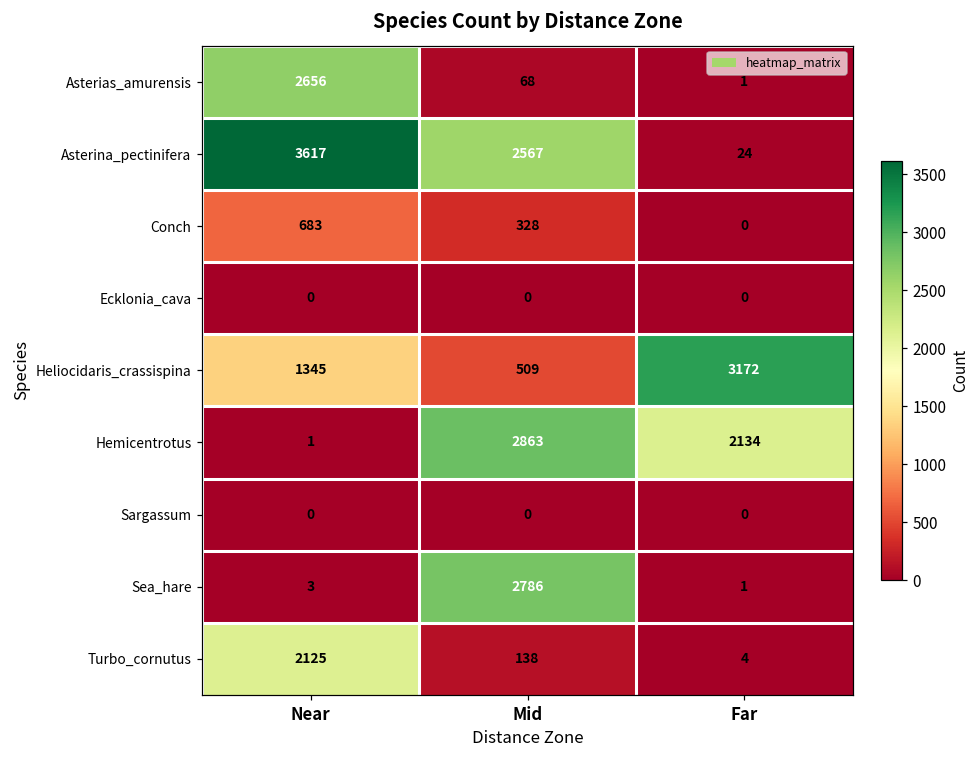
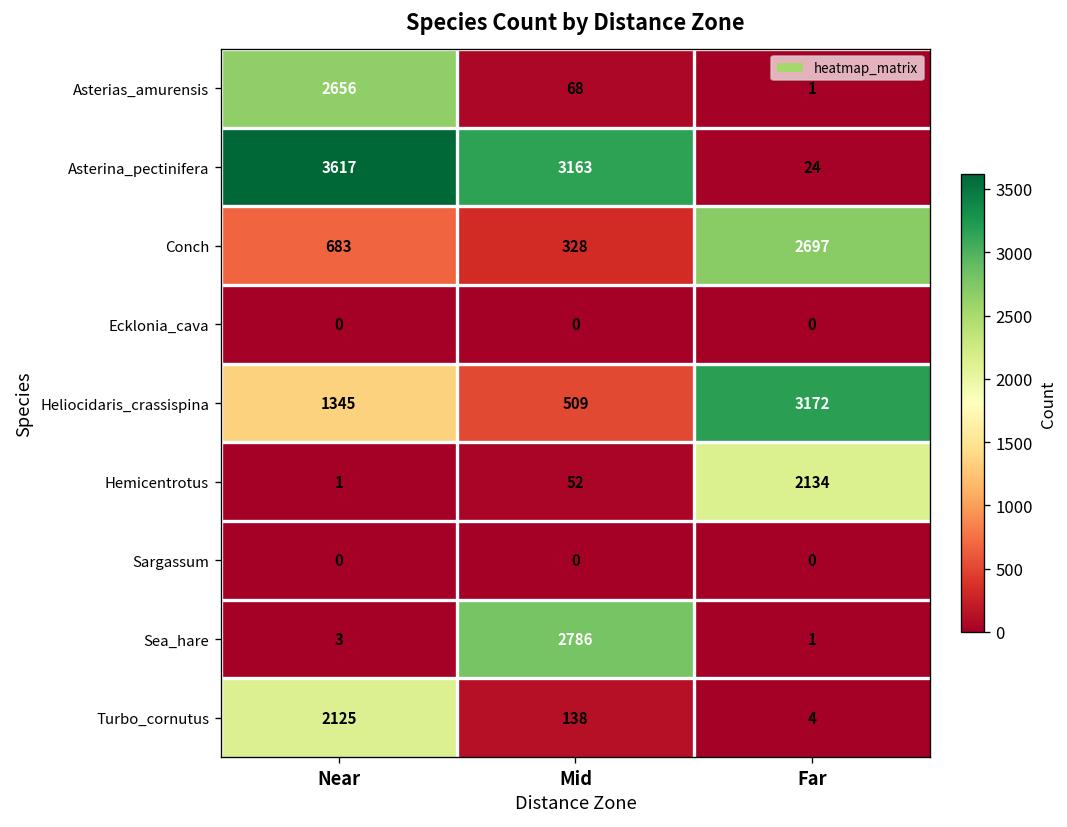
  {
    "Asterias_amurensis": {
      "Near": 2656,
      "Mid": 68,
      "Far": 1
    },
    "Asterina_pectinifera": {
      "Near": 3617,
-     "Mid": 2567,
+     "Mid": 3163,
      "Far": 24
    },
    "Conch": {
      "Near": 683,
      "Mid": 328,
-     "Far": 0
+     "Far": 2697
    },
    "Ecklonia_cava": {
      "Near": 0,
      "Mid": 0,
      "Far": 0
    },
    "Heliocidaris_crassispina": {
      "Near": 1345,
      "Mid": 509,
      "Far": 3172
    },
    "Hemicentrotus": {
      "Near": 1,
-     "Mid": 2863,
+     "Mid": 52,
      "Far": 2134
    },
    "Sargassum": {
      "Near": 0,
      "Mid": 0,
      "Far": 0
    },
    "Sea_hare": {
      "Near": 3,
      "Mid": 2786,
      "Far": 1
    },
    "Turbo_cornutus": {
      "Near": 2125,
      "Mid": 138,
      "Far": 4
    }
  }
